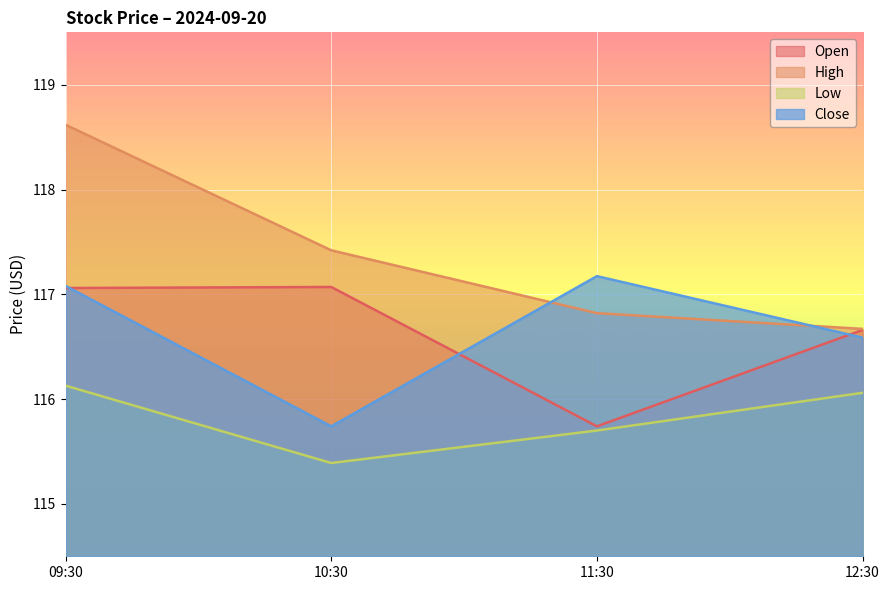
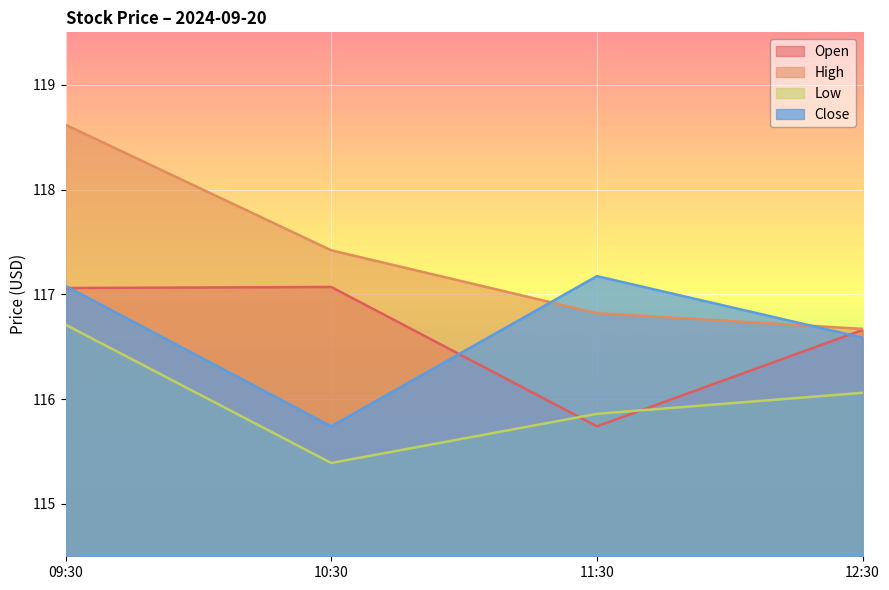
  {
    "Low": {
-     "09:30": 116.13,
+     "09:30": 116.71,
      "10:30": 115.39,
-     "11:30": 115.70,
+     "11:30": 115.86,
      "12:30": 116.06
    },
    "Close": {
      "10:30": 115.74,
      "11:30": 117.17,
      "12:30": 116.59
    }
  }
